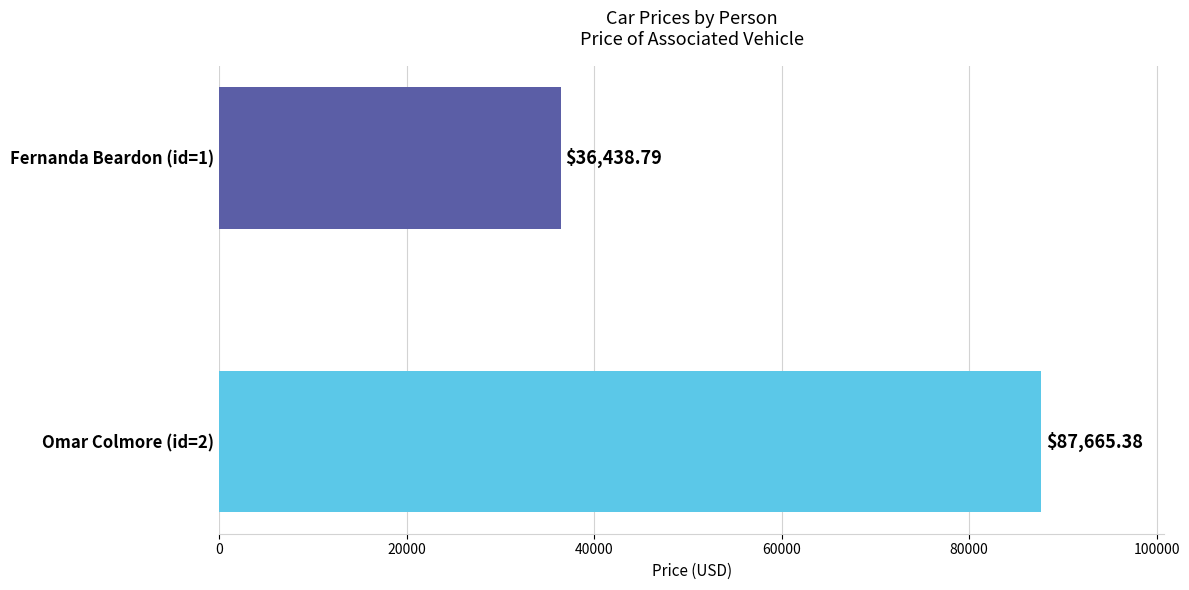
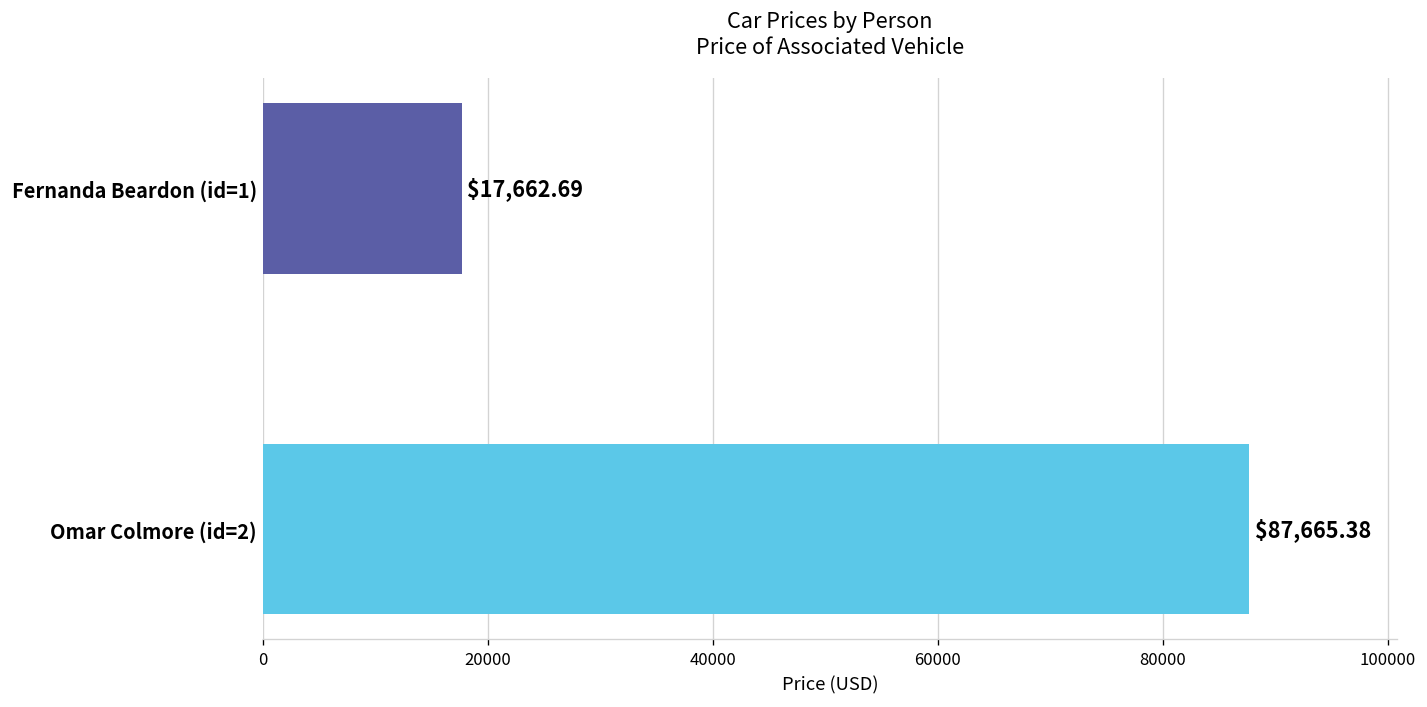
  {
-   "Fernanda Beardon (id=1)": "$36,438.79",
+   "Fernanda Beardon (id=1)": "$17,662.69",
    "Omar Colmore (id=2)": "$87,665.38"
  }
